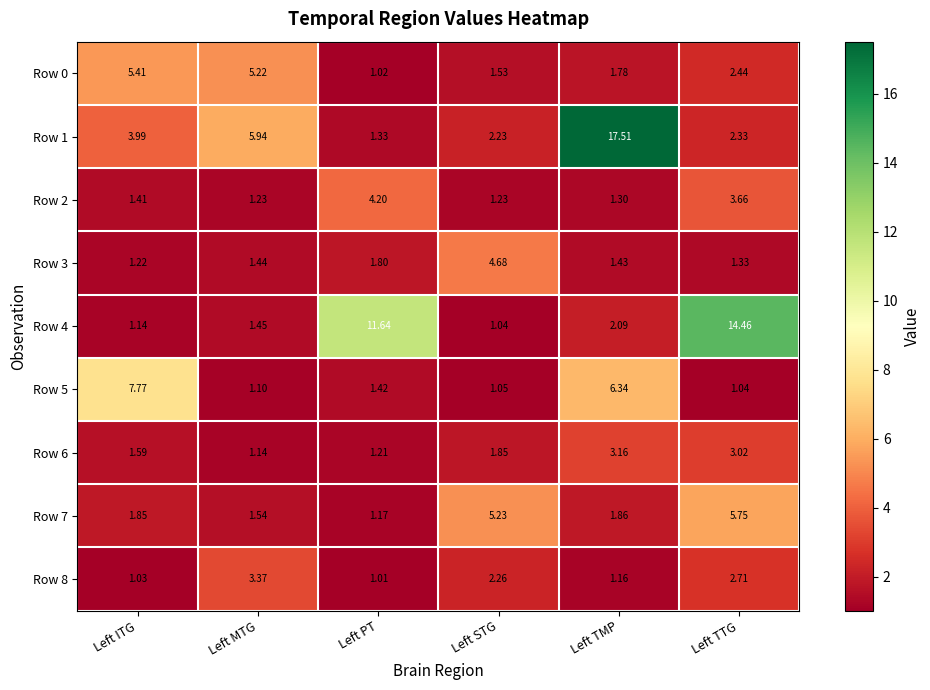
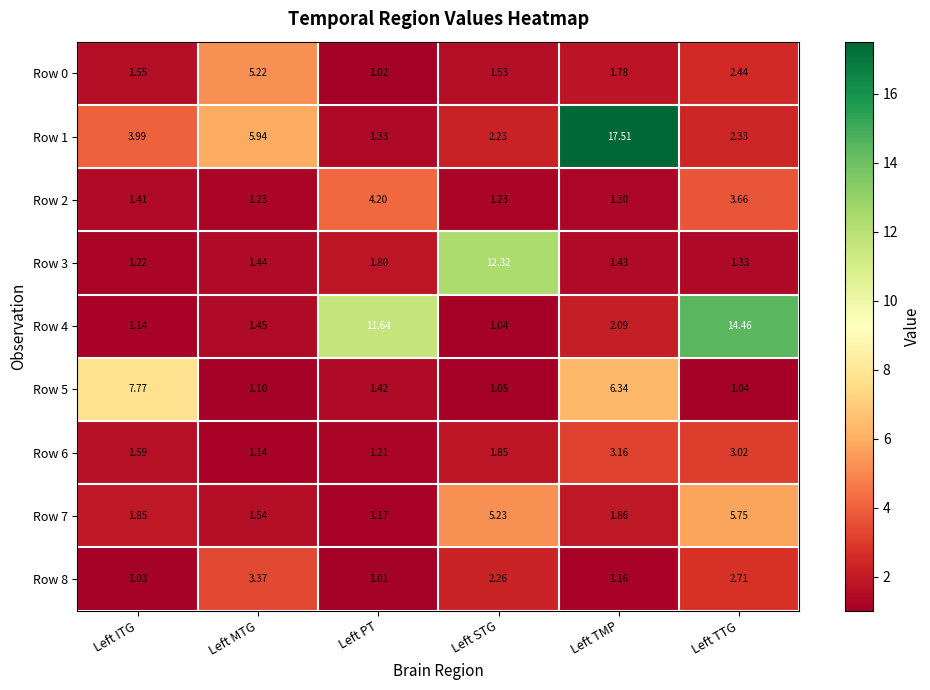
  {
    "Row 0": {
-     "Left ITG": 5.41,
+     "Left ITG": 1.55,
      "Left MTG": 5.22,
      "Left PT": 1.02,
      "Left STG": 1.53,
      "Left TMP": 1.78,
      "Left TTG": 2.44
    },
    "Row 1": {
      "Left ITG": 3.99,
      "Left MTG": 5.94,
      "Left PT": 1.33,
      "Left STG": 2.23,
      "Left TMP": 17.51,
      "Left TTG": 2.33
    },
    "Row 2": {
      "Left ITG": 1.41,
      "Left MTG": 1.23,
      "Left PT": 4.20,
      "Left STG": 1.23,
      "Left TMP": 1.30,
      "Left TTG": 3.66
    },
    "Row 3": {
      "Left ITG": 1.22,
      "Left MTG": 1.44,
      "Left PT": 1.80,
-     "Left STG": 4.68,
+     "Left STG": 12.32,
      "Left TMP": 1.43,
      "Left TTG": 1.33
    },
    "Row 4": {
      "Left ITG": 1.14,
      "Left MTG": 1.45,
      "Left PT": 11.64,
      "Left STG": 1.04,
      "Left TMP": 2.09,
      "Left TTG": 14.46
    },
    "Row 5": {
      "Left ITG": 7.77,
      "Left MTG": 1.10,
      "Left PT": 1.42,
      "Left STG": 1.05,
      "Left TMP": 6.34,
      "Left TTG": 1.04
    },
    "Row 6": {
      "Left ITG": 1.59,
      "Left MTG": 1.14,
      "Left PT": 1.21,
      "Left STG": 1.85,
      "Left TMP": 3.16,
      "Left TTG": 3.02
    },
    "Row 7": {
      "Left ITG": 1.85,
      "Left MTG": 1.54,
      "Left PT": 1.17,
      "Left STG": 5.23,
      "Left TMP": 1.86,
      "Left TTG": 5.75
    },
    "Row 8": {
      "Left ITG": 1.03,
      "Left MTG": 3.37,
      "Left PT": 1.01,
      "Left STG": 2.26,
      "Left TMP": 1.16,
      "Left TTG": 2.71
    }
  }
